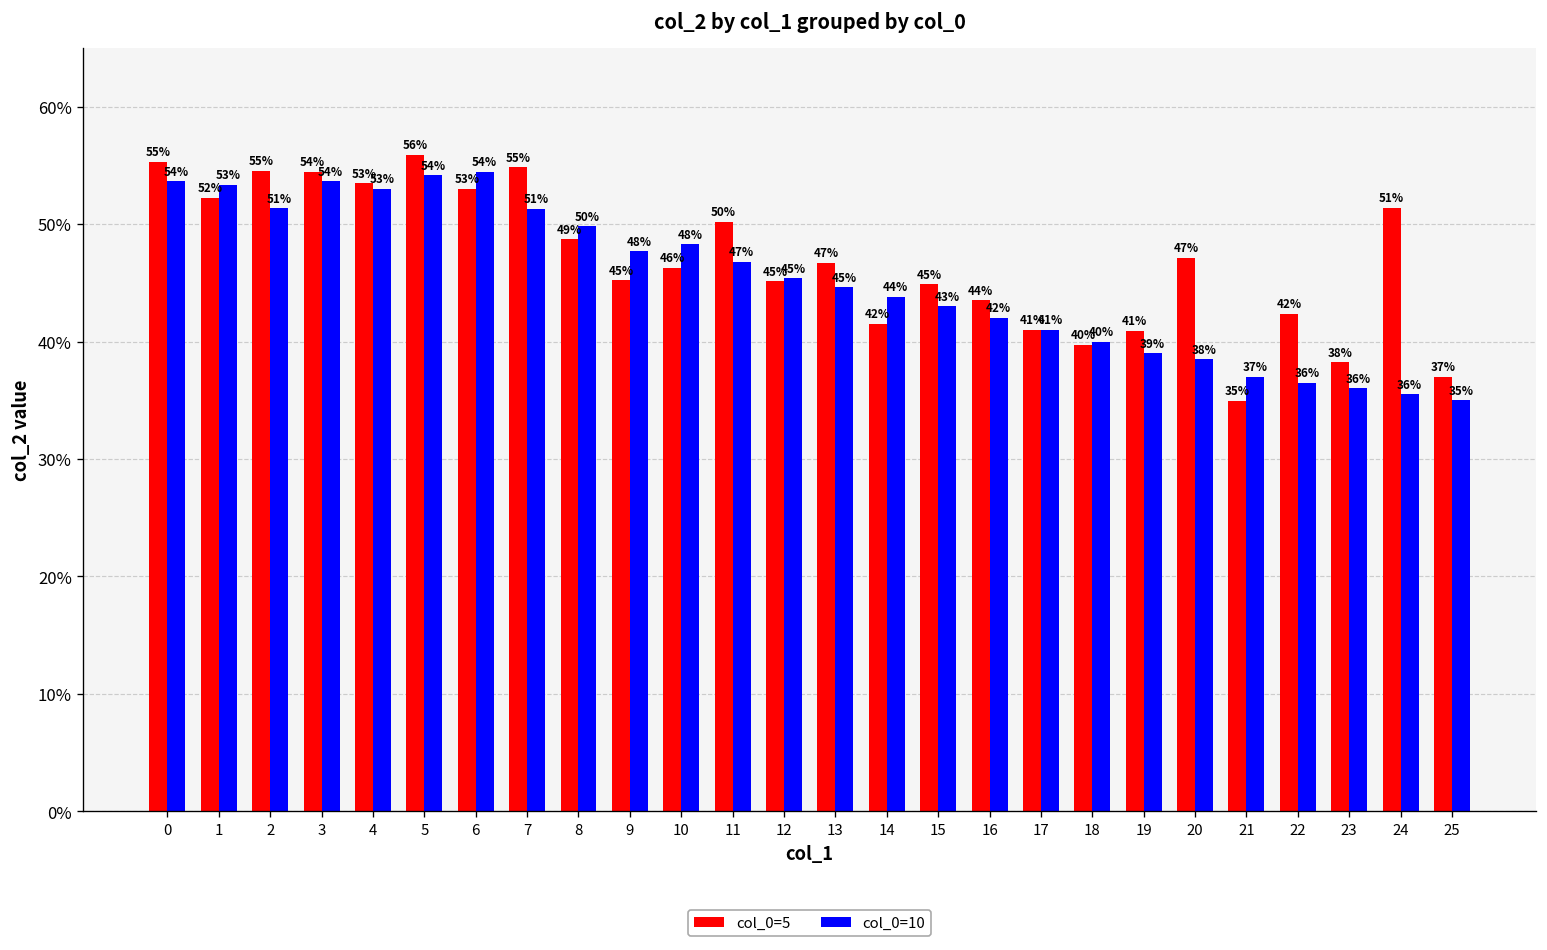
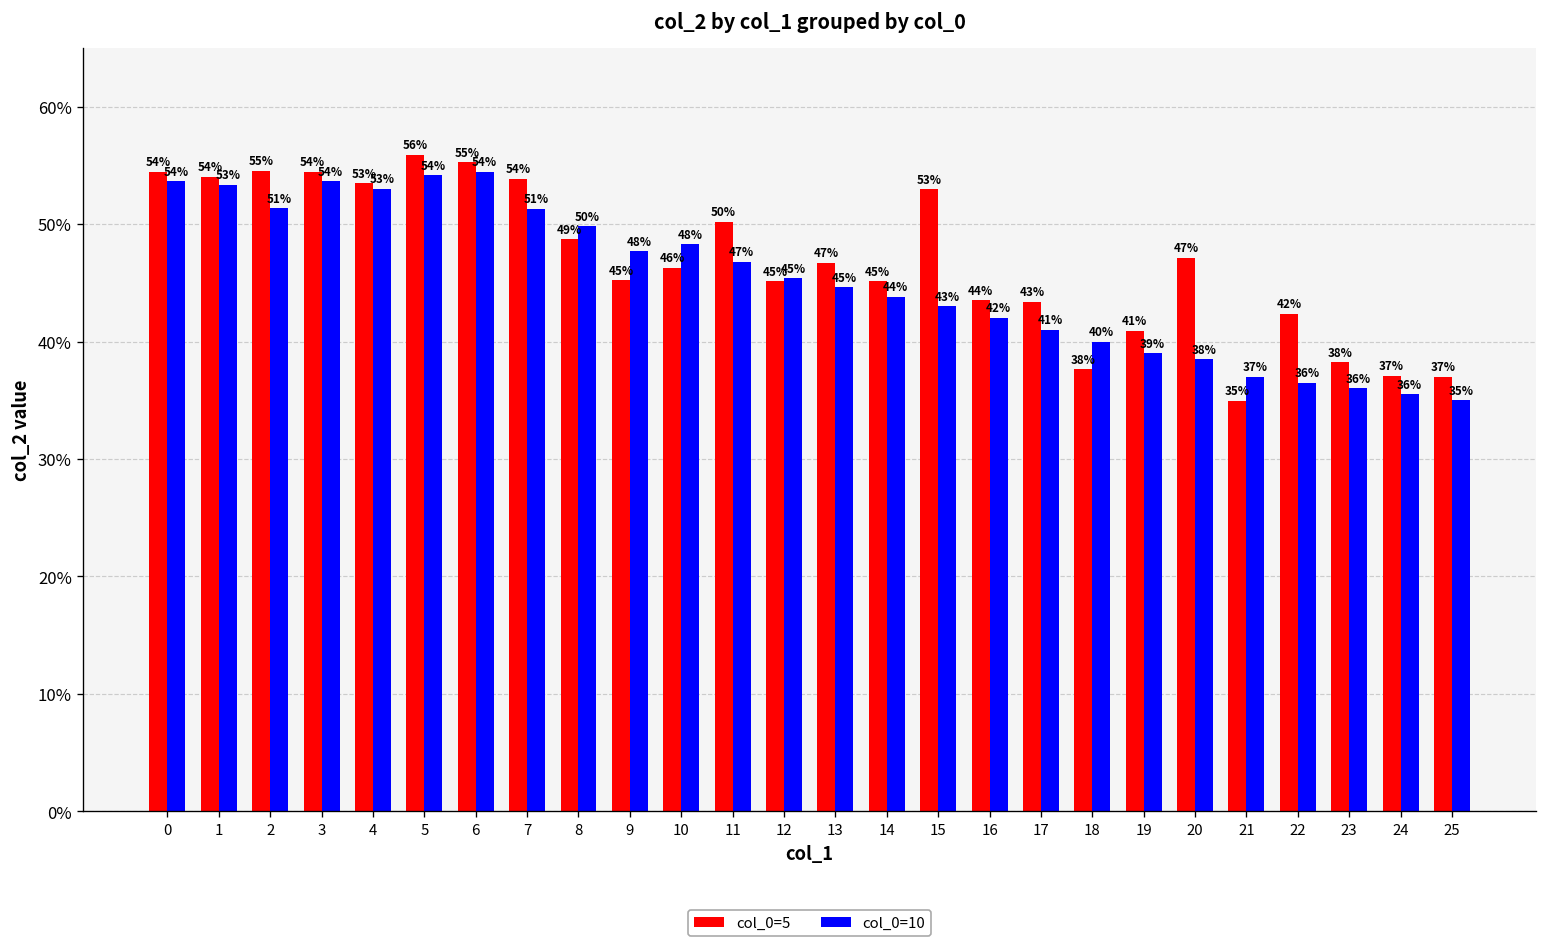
  {
    "col_0=5": {
-     "0": "55%",
-     "1": "52%",
+     "0": "54%",
+     "1": "54%",
      "2": "55%",
      "3": "54%",
      "5": "56%",
-     "6": "53%",
-     "7": "55%",
+     "6": "55%",
+     "7": "54%",
      "8": "49%",
      "9": "45%",
      "10": "46%",
      "11": "50%",
      "13": "47%",
-     "14": "42%",
-     "15": "45%",
+     "14": "45%",
+     "15": "53%",
      "16": "44%",
-     "17": "41%",
-     "18": "40%",
+     "17": "43%",
+     "18": "38%",
      "19": "41%",
      "20": "47%",
      "21": "35%",
      "22": "42%",
      "23": "38%",
-     "24": "51%",
+     "24": "37%",
      "25": "37%"
    },
    "col_0=10": {
      "0": "54%",
      "1": "53%",
      "2": "51%",
      "3": "54%",
      "5": "54%",
      "6": "54%",
      "7": "51%",
      "8": "50%",
      "9": "48%",
      "10": "48%",
      "11": "47%",
      "13": "45%",
      "14": "44%",
      "15": "43%",
      "16": "42%",
      "17": "41%",
      "18": "40%",
      "19": "39%",
      "20": "38%",
      "21": "37%",
      "22": "36%",
      "23": "36%",
      "24": "36%",
      "25": "35%"
    }
  }
